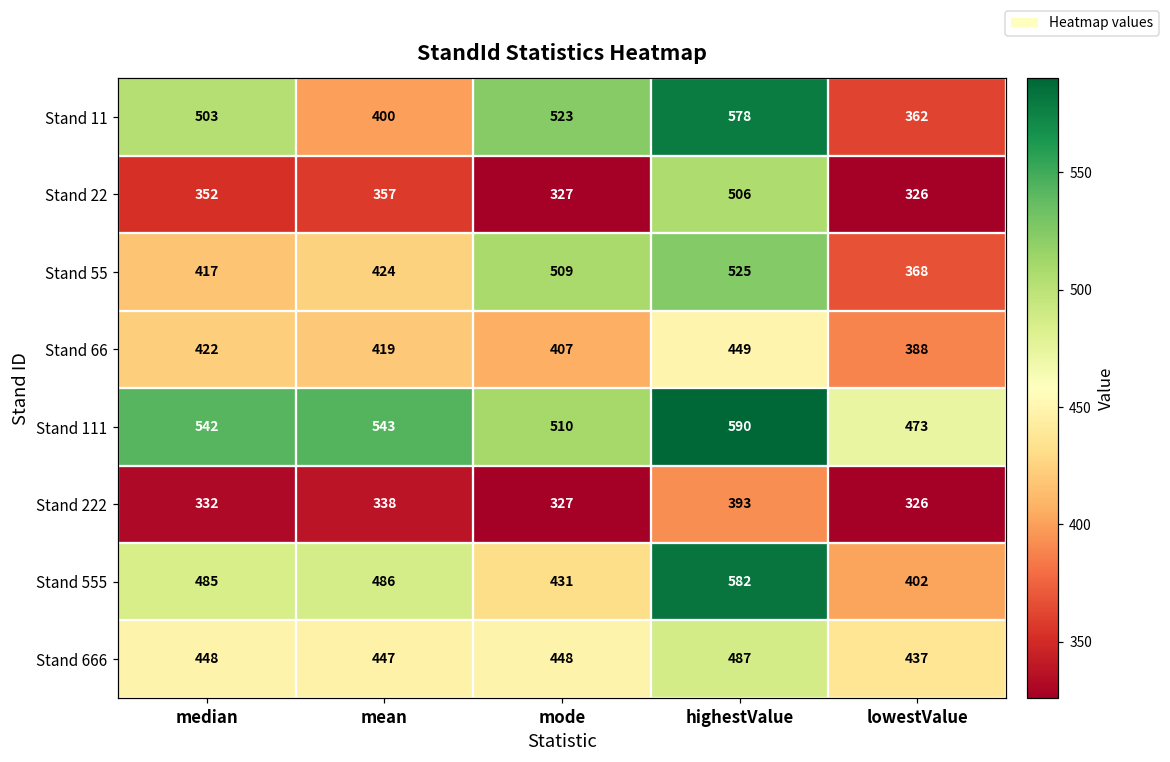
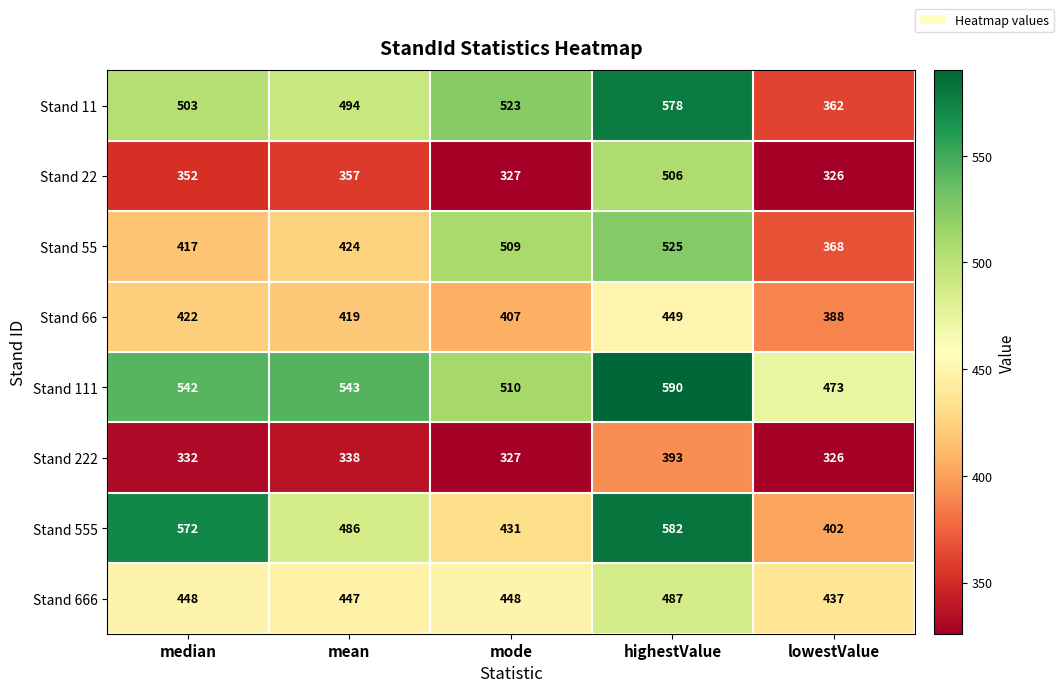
  {
    "Stand 11": {
      "median": 503,
-     "mean": 400,
+     "mean": 494,
      "mode": 523,
      "highestValue": 578,
      "lowestValue": 362
    },
    "Stand 22": {
      "median": 352,
      "mean": 357,
      "mode": 327,
      "highestValue": 506,
      "lowestValue": 326
    },
    "Stand 55": {
      "median": 417,
      "mean": 424,
      "mode": 509,
      "highestValue": 525,
      "lowestValue": 368
    },
    "Stand 66": {
      "median": 422,
      "mean": 419,
      "mode": 407,
      "highestValue": 449,
      "lowestValue": 388
    },
    "Stand 111": {
      "median": 542,
      "mean": 543,
      "mode": 510,
      "highestValue": 590,
      "lowestValue": 473
    },
    "Stand 222": {
      "median": 332,
      "mean": 338,
      "mode": 327,
      "highestValue": 393,
      "lowestValue": 326
    },
    "Stand 555": {
-     "median": 485,
+     "median": 572,
      "mean": 486,
      "mode": 431,
      "highestValue": 582,
      "lowestValue": 402
    },
    "Stand 666": {
      "median": 448,
      "mean": 447,
      "mode": 448,
      "highestValue": 487,
      "lowestValue": 437
    }
  }
